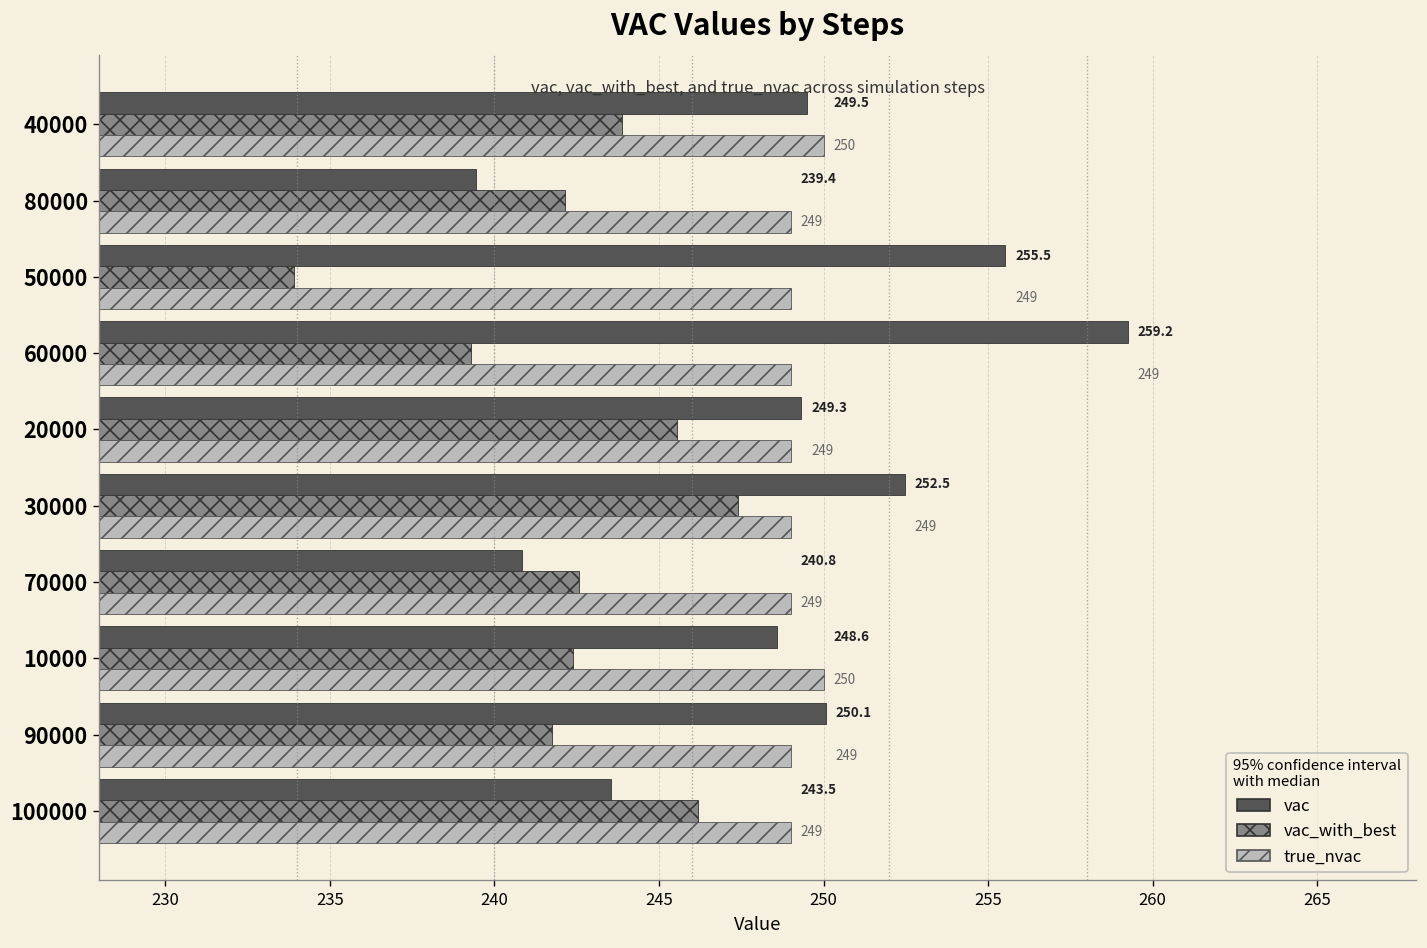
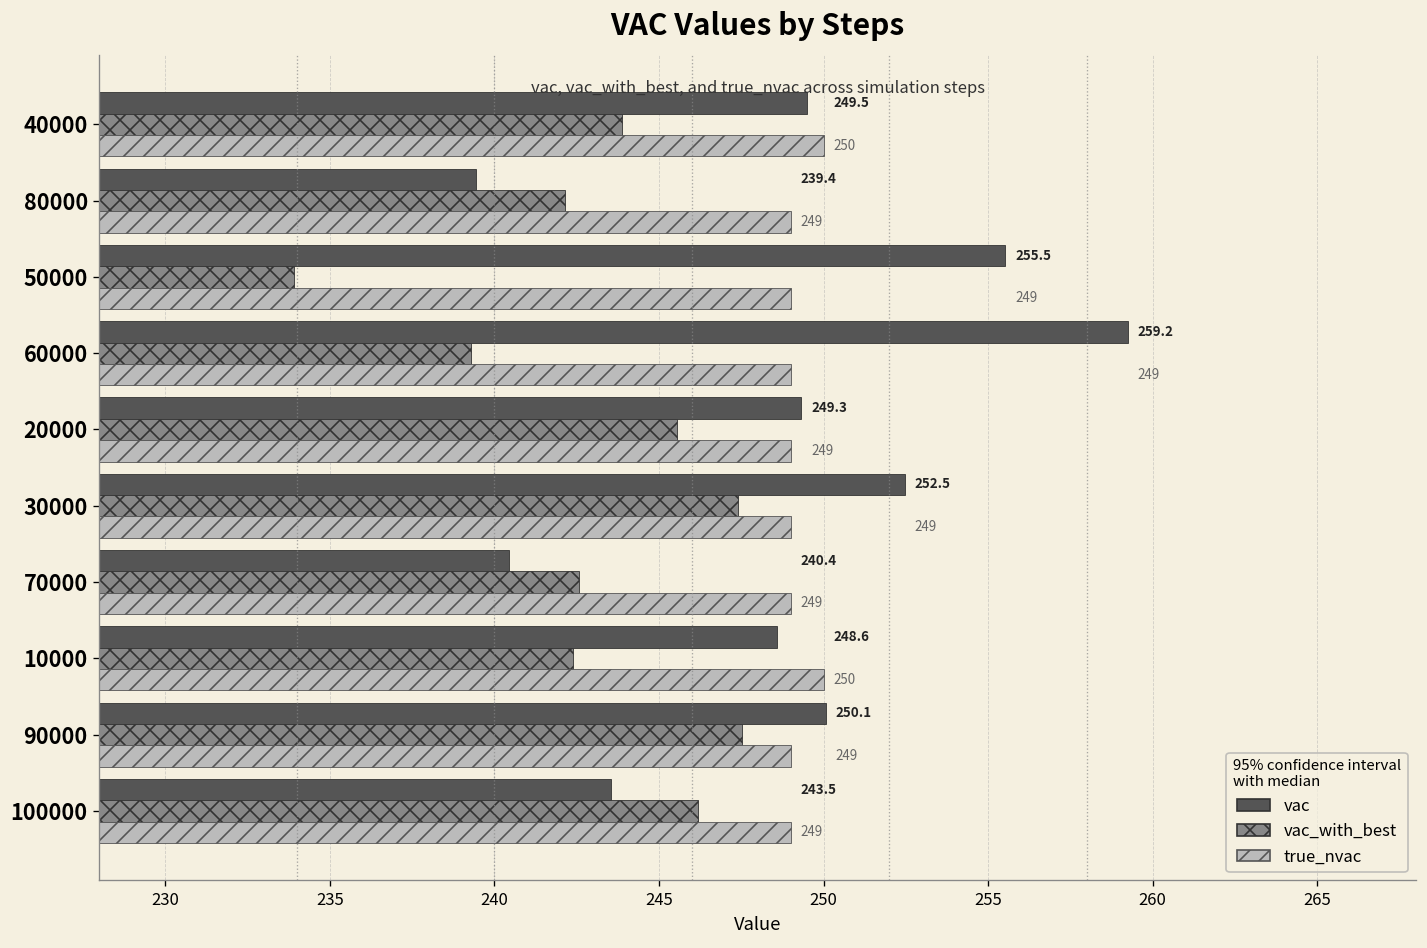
  {
    "vac": {
      "40000": 249.5,
      "50000": 255.5,
      "60000": 259.2,
      "20000": 249.3,
      "30000": 252.5,
-     "70000": 240.8,
+     "70000": 240.4,
      "90000": 250.1
    },
    "vac_with_best": {
      "40000": 243.9,
      "80000": 242.2,
      "50000": 233.9,
      "60000": 239.3,
      "20000": 245.6,
      "30000": 247.4,
      "70000": 242.6,
      "10000": 242.4,
-     "90000": 241.8,
+     "90000": 247.5,
      "100000": 246.2
    },
    "true_nvac": {
      "40000": 250,
      "80000": 249,
      "20000": 249,
      "70000": 249,
      "10000": 250,
      "100000": 249
    }
  }
